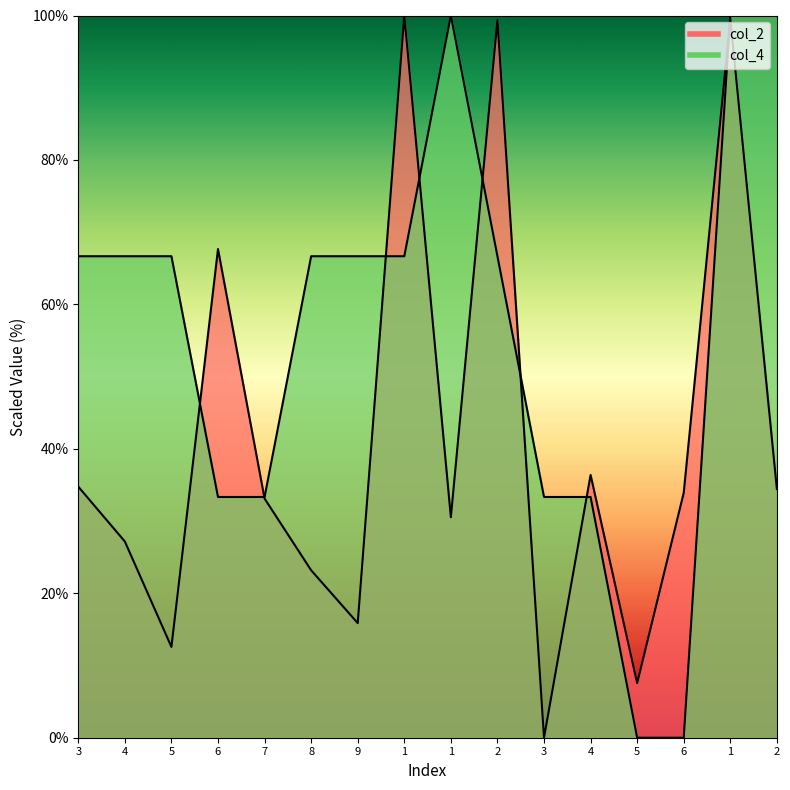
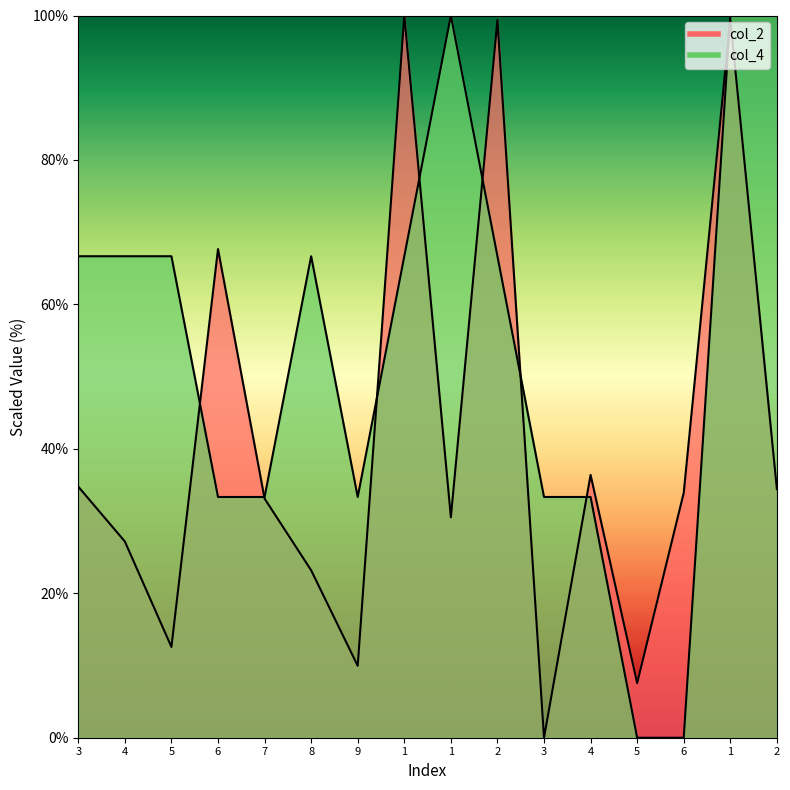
  {
    "col_2": {
      "8": "23%",
-     "9": "16%"
+     "9": "10%"
    },
    "col_4": {
      "8": "67%",
-     "9": "67%"
+     "9": "33%"
    }
  }
